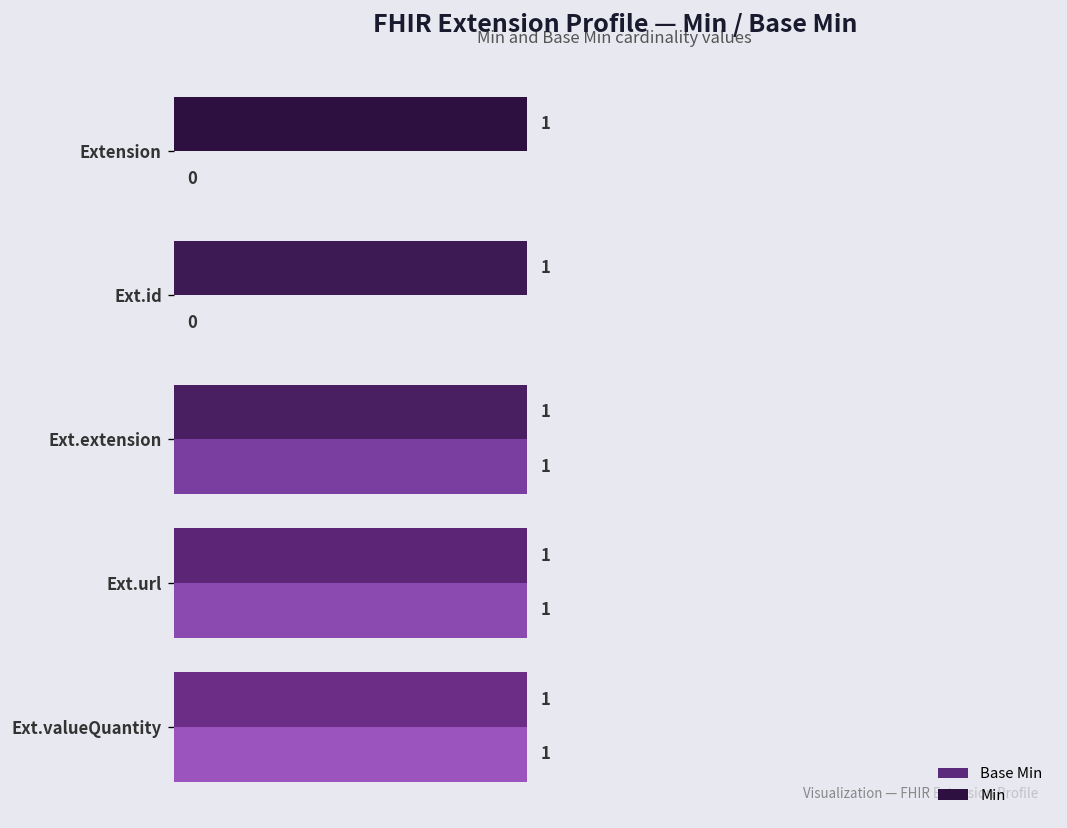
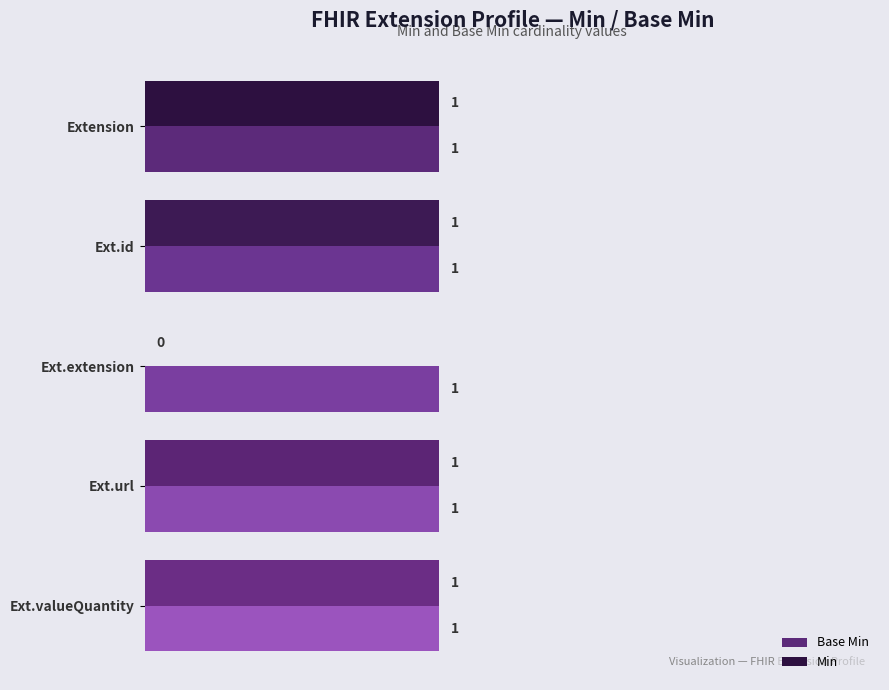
  {
    "Base Min": {
-     "Extension": 0,
-     "Ext.id": 0,
+     "Extension": 1,
+     "Ext.id": 1,
      "Ext.extension": 1,
      "Ext.url": 1,
      "Ext.valueQuantity": 1
    },
    "Min": {
      "Extension": 1,
      "Ext.id": 1,
-     "Ext.extension": 1,
+     "Ext.extension": 0,
      "Ext.url": 1,
      "Ext.valueQuantity": 1
    }
  }
